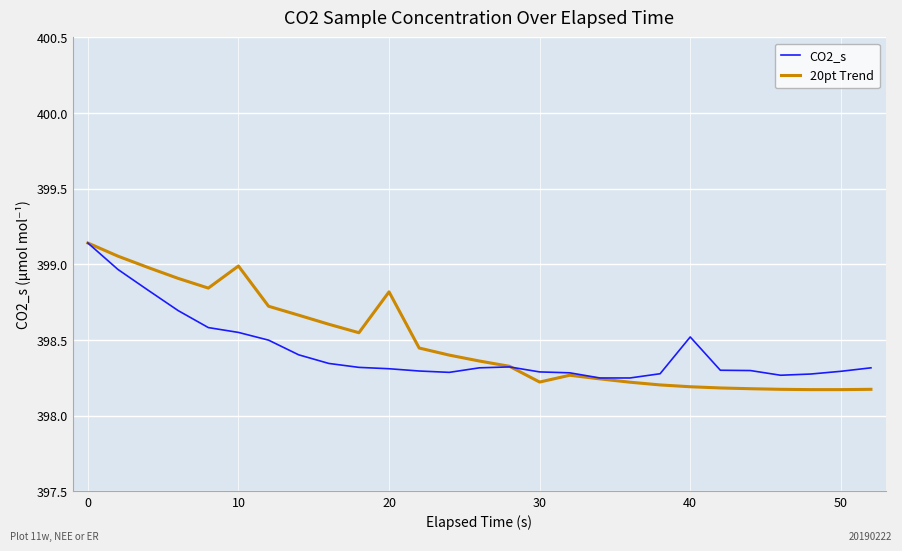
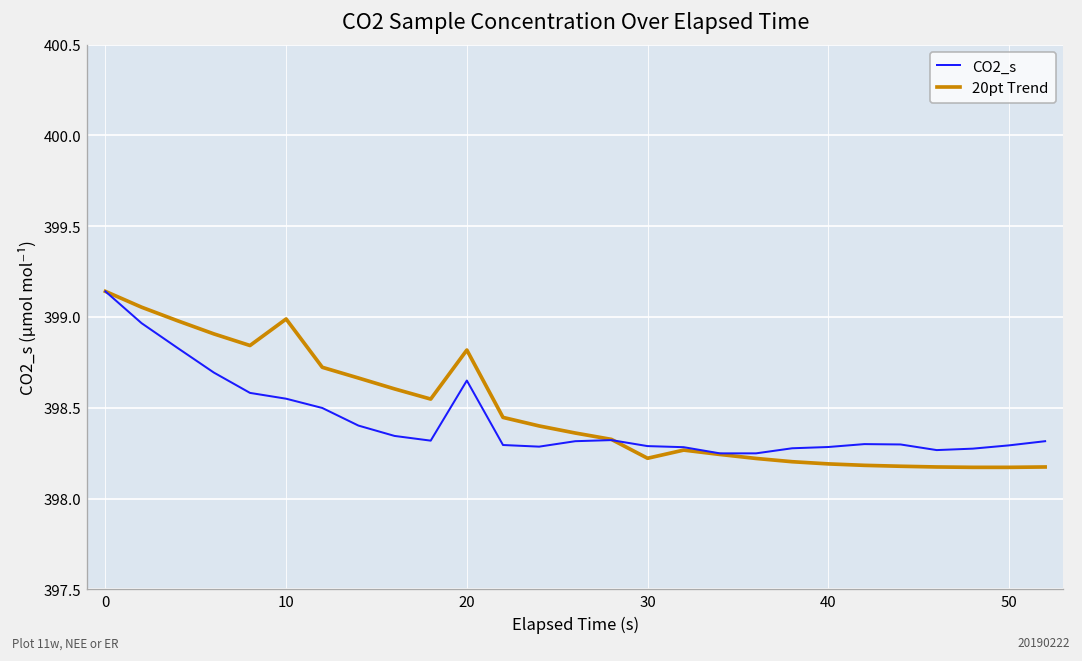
  {
    "CO2_s": {
      "10": 398.55,
-     "20": 398.31,
+     "20": 398.65,
      "30": 398.29,
-     "40": 398.52,
+     "40": 398.28,
      "50": 398.29
    },
    "20pt Trend": {
      "10": 398.99,
      "20": 398.82,
      "30": 398.22,
      "40": 398.19,
      "50": 398.17
    }
  }
